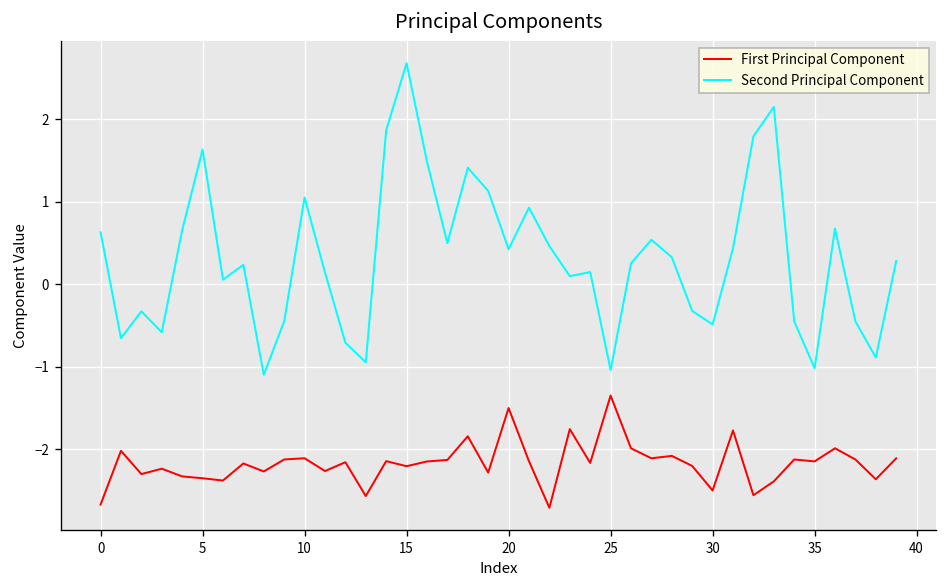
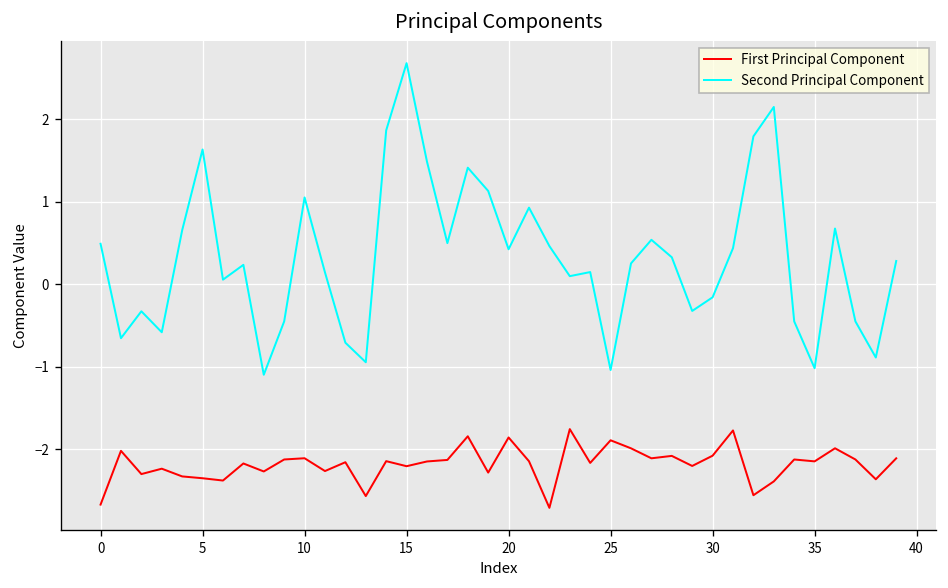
  {
    "First Principal Component": {
      "0": -2.7,
      "5": -2.4,
      "10": -2.1,
      "15": -2.2,
-     "20": -1.5,
-     "25": -1.3,
-     "30": -2.5,
+     "20": -1.9,
+     "25": -1.9,
+     "30": -2.1,
      "35": -2.1
    },
    "Second Principal Component": {
-     "0": 0.6,
+     "0": 0.5,
      "5": 1.6,
      "10": 1.1,
      "15": 2.7,
      "20": 0.4,
      "25": -1.0,
-     "30": -0.5,
+     "30": -0.2,
      "35": -1.0
    }
  }
